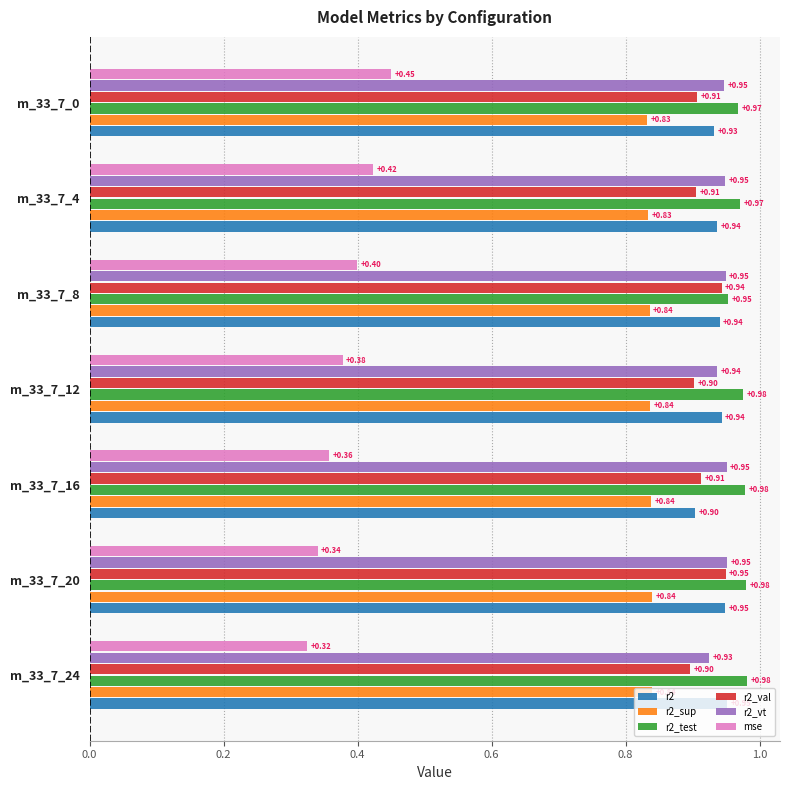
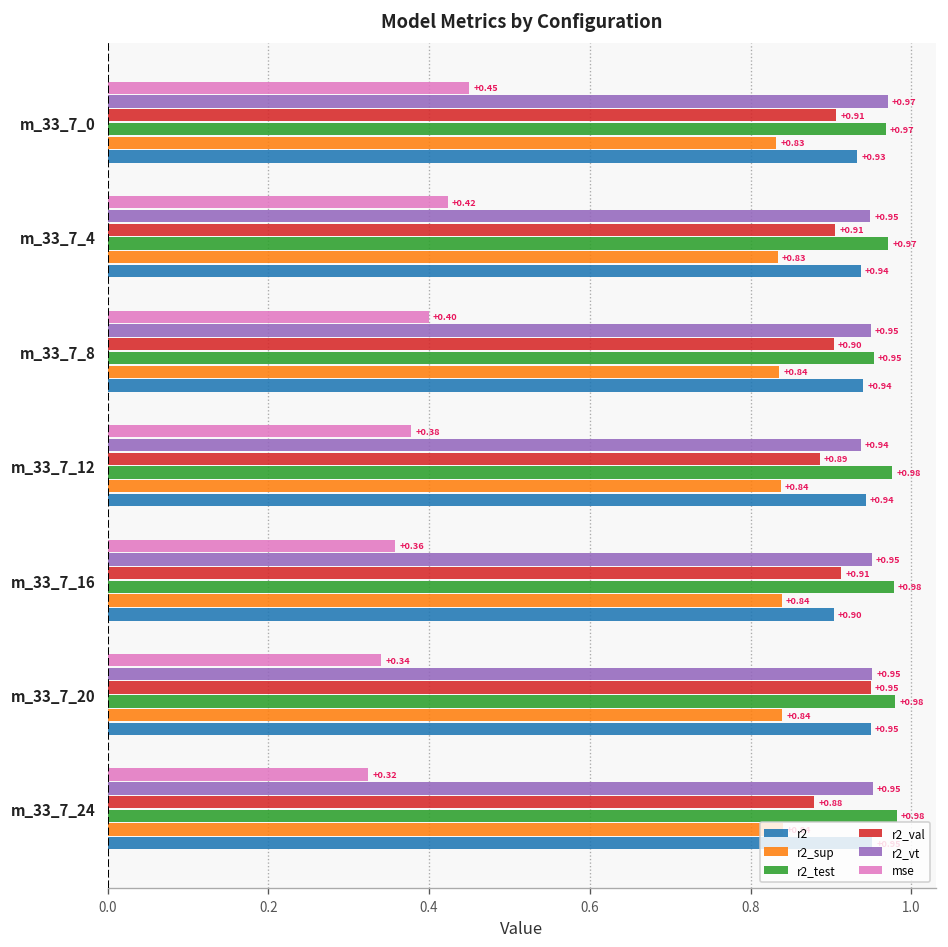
  {
    "r2": {
      "m_33_7_0": "+0.93",
      "m_33_7_4": "+0.94",
      "m_33_7_8": "+0.94",
      "m_33_7_12": "+0.94",
      "m_33_7_16": "+0.90",
      "m_33_7_20": "+0.95"
    },
    "r2_sup": {
      "m_33_7_0": "+0.83",
      "m_33_7_4": "+0.83",
      "m_33_7_8": "+0.84",
      "m_33_7_12": "+0.84",
      "m_33_7_16": "+0.84",
      "m_33_7_20": "+0.84"
    },
    "r2_test": {
      "m_33_7_0": "+0.97",
      "m_33_7_4": "+0.97",
      "m_33_7_8": "+0.95",
      "m_33_7_12": "+0.98",
      "m_33_7_16": "+0.98",
      "m_33_7_20": "+0.98",
      "m_33_7_24": "+0.98"
    },
    "r2_val": {
      "m_33_7_0": "+0.91",
      "m_33_7_4": "+0.91",
-     "m_33_7_8": "+0.94",
-     "m_33_7_12": "+0.90",
+     "m_33_7_8": "+0.90",
+     "m_33_7_12": "+0.89",
      "m_33_7_16": "+0.91",
      "m_33_7_20": "+0.95",
-     "m_33_7_24": "+0.90"
+     "m_33_7_24": "+0.88"
    },
    "r2_vt": {
-     "m_33_7_0": "+0.95",
+     "m_33_7_0": "+0.97",
      "m_33_7_4": "+0.95",
      "m_33_7_8": "+0.95",
      "m_33_7_12": "+0.94",
      "m_33_7_16": "+0.95",
      "m_33_7_20": "+0.95",
-     "m_33_7_24": "+0.93"
+     "m_33_7_24": "+0.95"
    },
    "mse": {
      "m_33_7_0": "+0.45",
      "m_33_7_4": "+0.42",
      "m_33_7_8": "+0.40",
      "m_33_7_12": "+0.38",
      "m_33_7_16": "+0.36",
      "m_33_7_20": "+0.34",
      "m_33_7_24": "+0.32"
    }
  }
